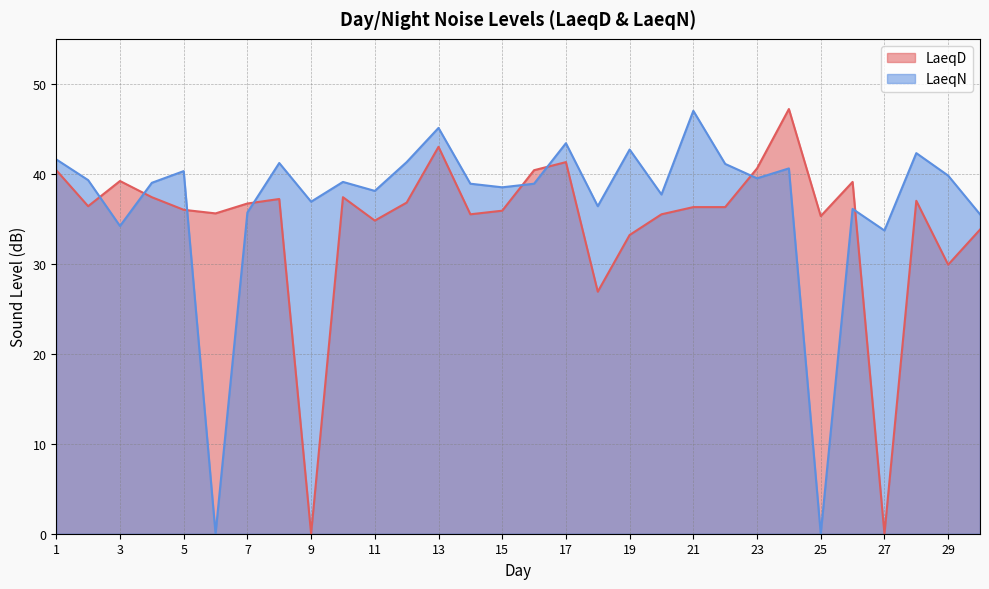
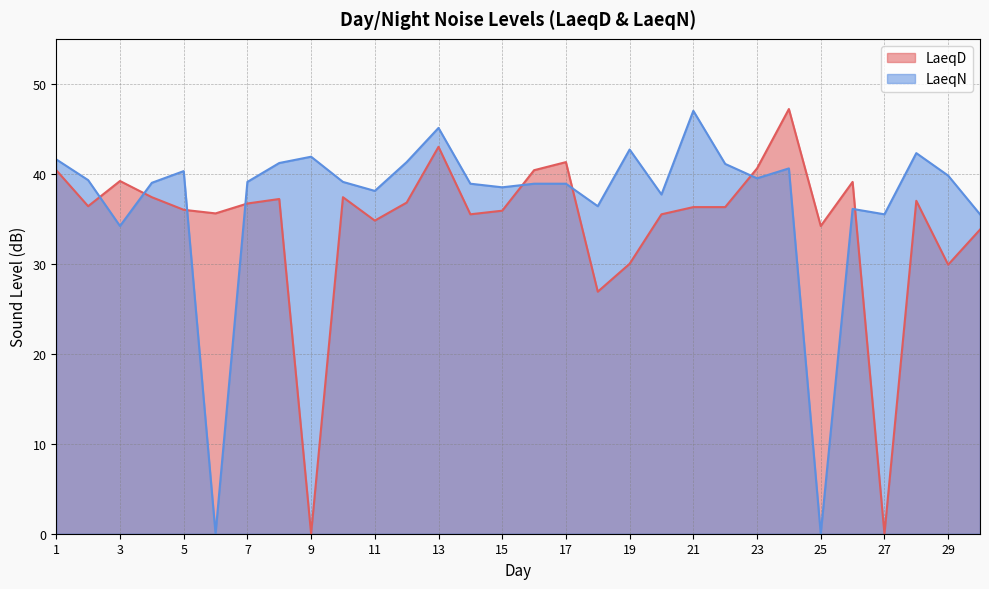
  {
    "LaeqD": {
      "1": 40,
      "3": 39,
      "5": 36,
      "7": 37,
      "9": 0,
      "11": 35,
      "13": 43,
      "15": 36,
      "17": 41,
-     "19": 33,
+     "19": 30,
      "21": 36,
      "23": 41,
-     "25": 35,
+     "25": 34,
      "27": 0,
      "29": 30
    },
    "LaeqN": {
      "1": 42,
      "3": 34,
      "5": 40,
-     "7": 36,
-     "9": 37,
+     "7": 39,
+     "9": 42,
      "11": 38,
      "13": 45,
      "15": 39,
-     "17": 43,
+     "17": 39,
      "19": 43,
      "21": 47,
      "23": 40,
      "25": 0,
-     "27": 34,
+     "27": 36,
      "29": 40
    }
  }
